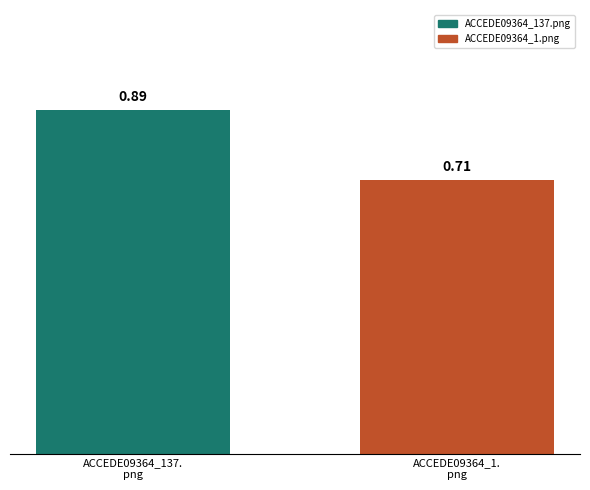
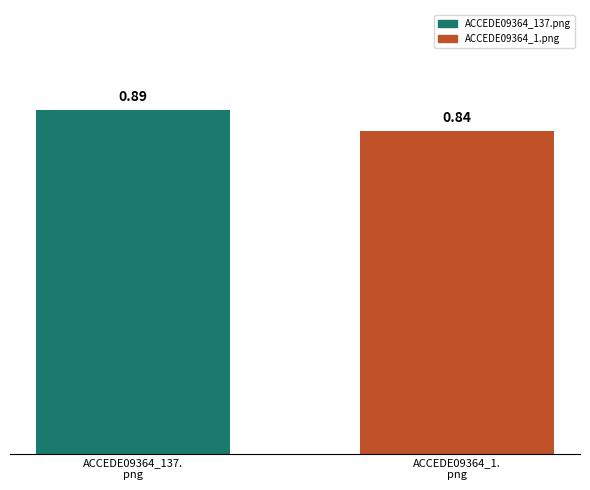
  {
    "ACCEDE09364_137. png": 0.89,
-   "ACCEDE09364_1. png": 0.71
+   "ACCEDE09364_1. png": 0.84
  }
